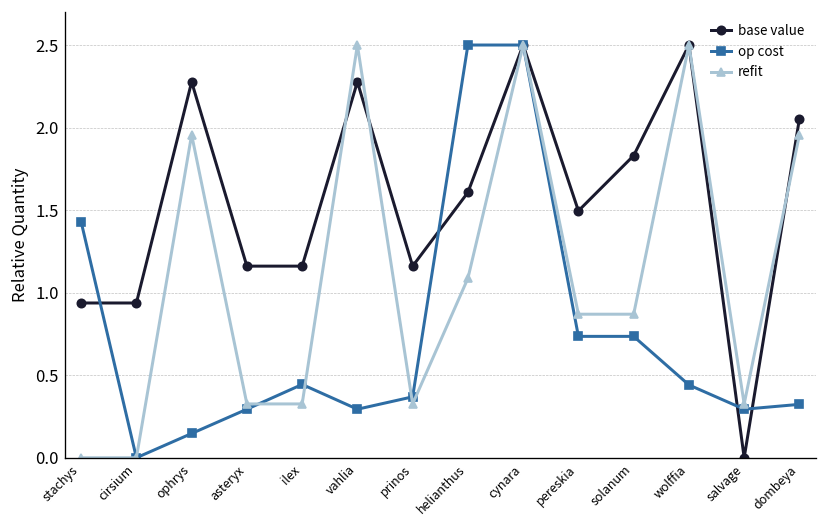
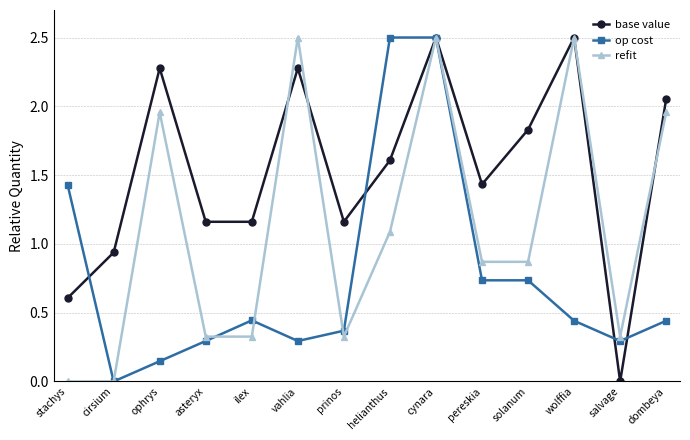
  {
    "base value": {
-     "stachys": 0.94,
+     "stachys": 0.61,
      "cirsium": 0.94,
      "ophrys": 2.28,
      "asteryx": 1.16,
      "ilex": 1.16,
      "vahlia": 2.28,
      "prinos": 1.16,
      "helianthus": 1.61,
-     "pereskia": 1.50,
+     "pereskia": 1.43,
      "solanum": 1.83,
      "salvage": 0.00,
      "dombeya": 2.05
    },
    "op cost": {
      "stachys": 1.43,
      "ophrys": 0.15,
      "asteryx": 0.29,
      "ilex": 0.44,
      "vahlia": 0.29,
      "prinos": 0.37,
      "helianthus": 2.50,
      "pereskia": 0.74,
      "solanum": 0.74,
      "wolffia": 0.44,
      "salvage": 0.29,
-     "dombeya": 0.32
+     "dombeya": 0.44
    },
    "refit": {
      "stachys": 0.00,
      "ophrys": 1.96,
      "asteryx": 0.33,
      "ilex": 0.33,
      "vahlia": 2.50,
      "prinos": 0.33,
      "helianthus": 1.09,
      "pereskia": 0.87,
      "solanum": 0.87,
      "salvage": 0.33,
      "dombeya": 1.96
    }
  }
